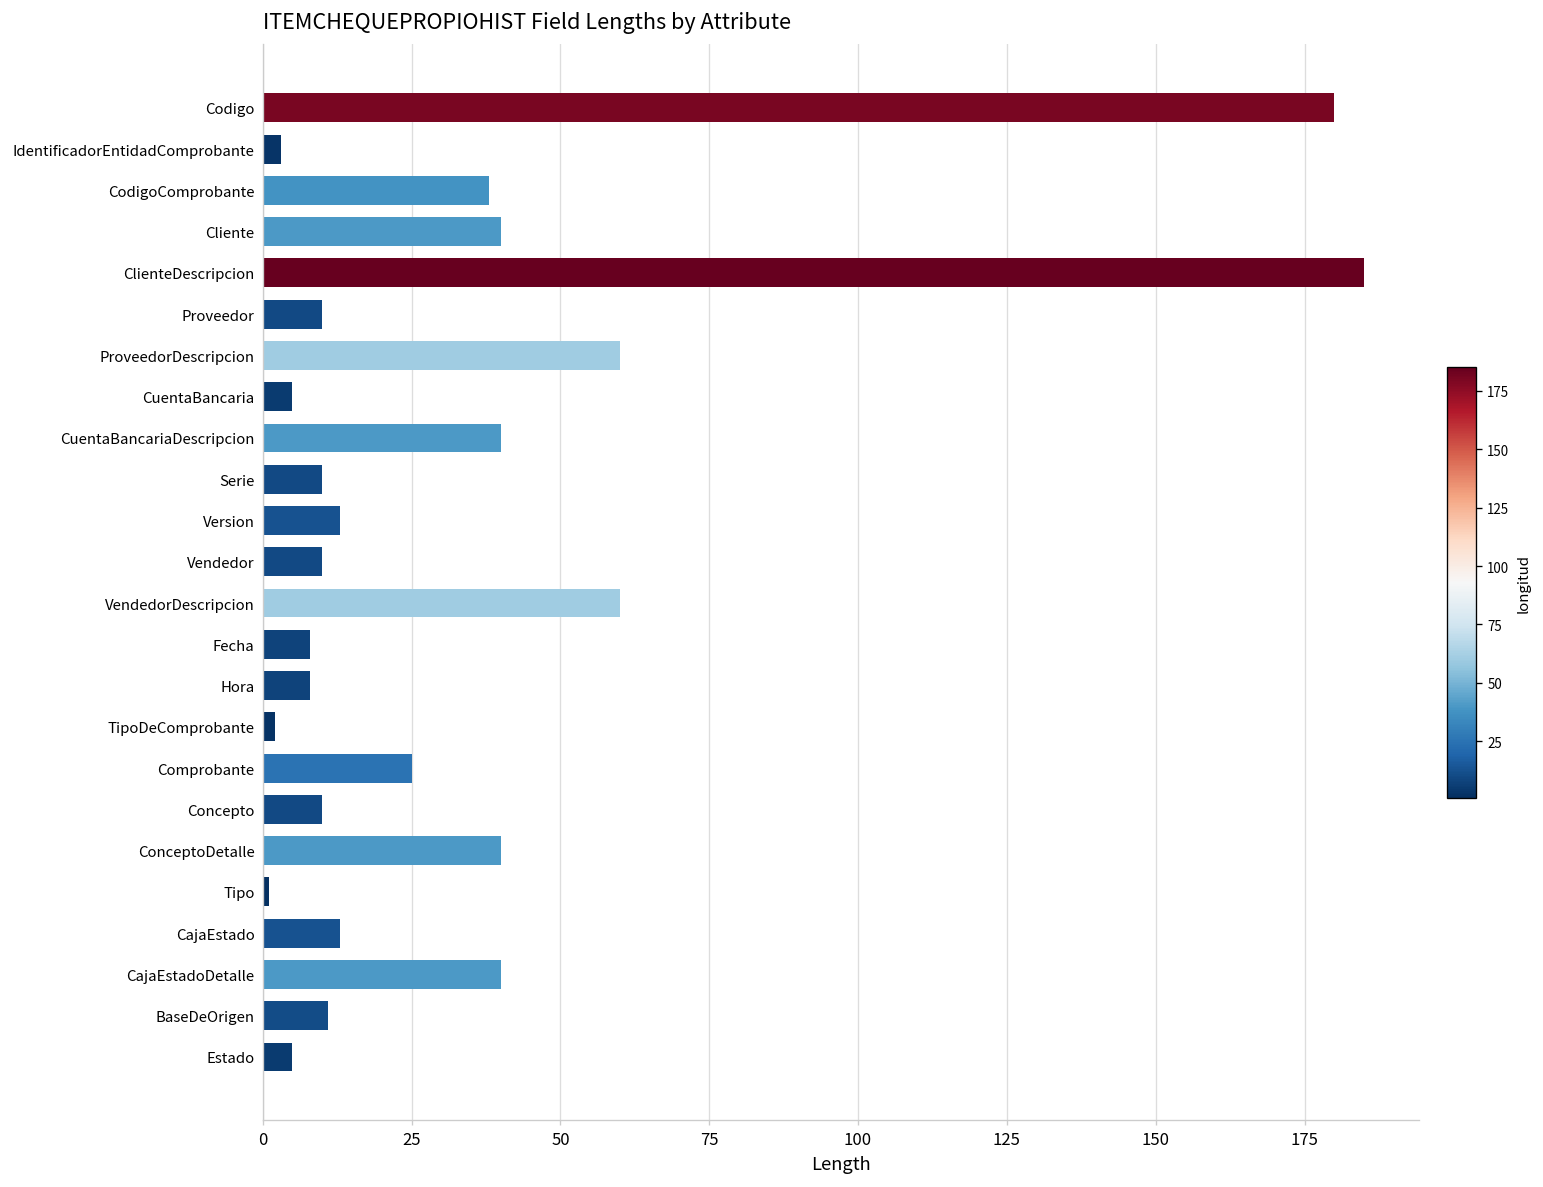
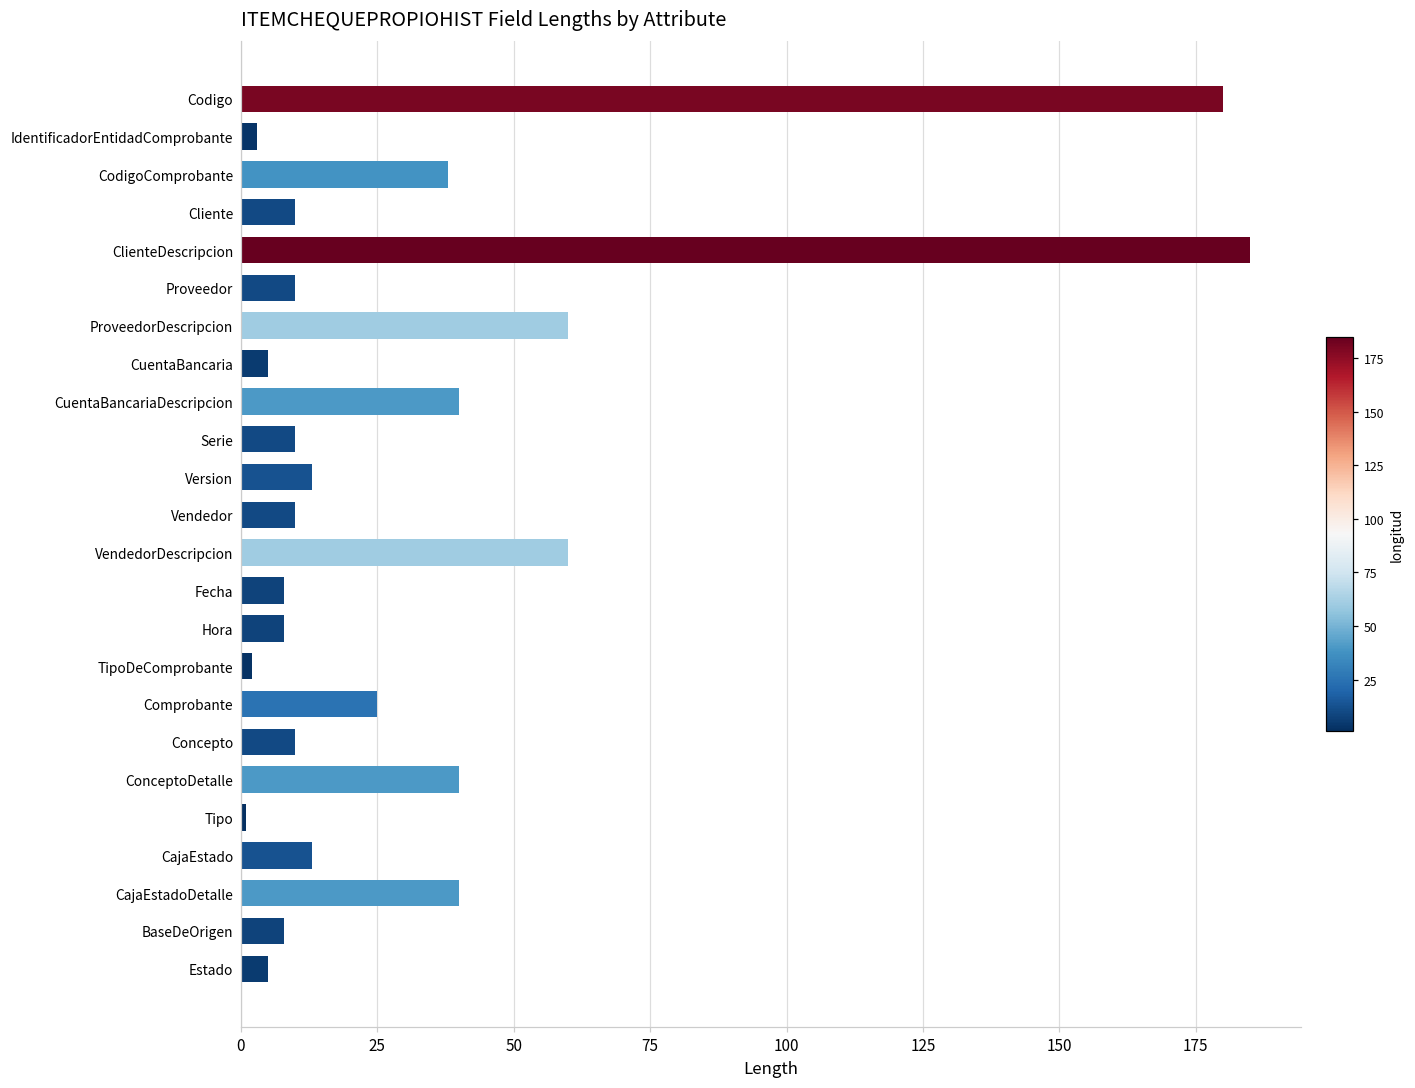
  {
    "Codigo": 180,
    "IdentificadorEntidadComprobante": 3,
    "CodigoComprobante": 38,
-   "Cliente": 40,
+   "Cliente": 10,
    "ClienteDescripcion": 185,
    "Proveedor": 10,
    "ProveedorDescripcion": 60,
    "CuentaBancaria": 5,
    "CuentaBancariaDescripcion": 40,
    "Serie": 10,
    "Version": 13,
    "Vendedor": 10,
    "VendedorDescripcion": 60,
    "Fecha": 8,
    "Hora": 8,
    "TipoDeComprobante": 2,
    "Comprobante": 25,
    "Concepto": 10,
    "ConceptoDetalle": 40,
    "Tipo": 1,
    "CajaEstado": 13,
    "CajaEstadoDetalle": 40,
-   "BaseDeOrigen": 11,
+   "BaseDeOrigen": 8,
    "Estado": 5
  }
